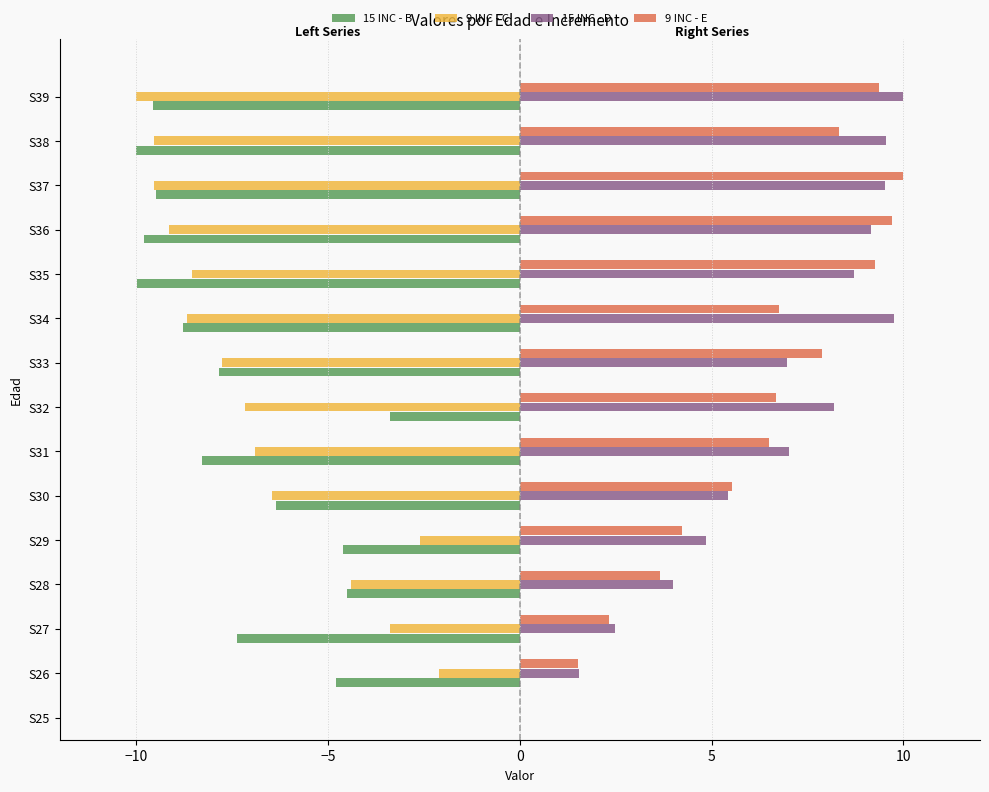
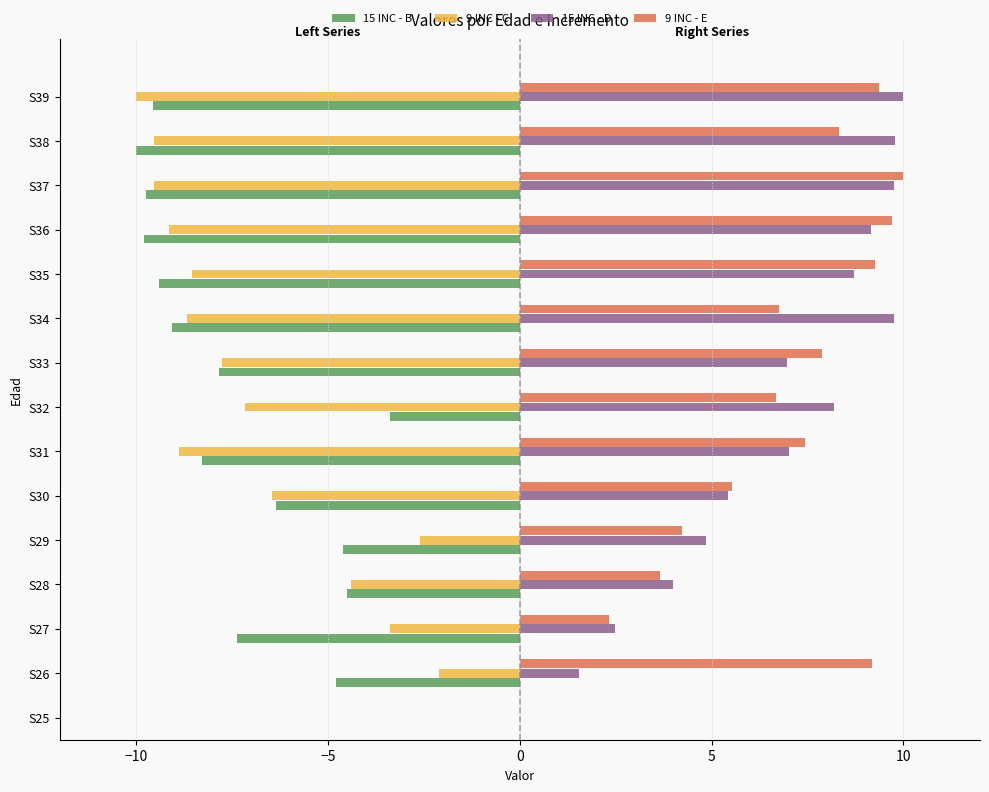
  {
    "15 INC - B": {
      "S39": -9.6,
      "S38": -10.0,
-     "S37": -9.5,
+     "S37": -9.8,
      "S36": -9.8,
-     "S35": -10.0,
-     "S34": -8.8,
+     "S35": -9.4,
+     "S34": -9.1,
      "S33": -7.9,
      "S32": -3.4,
      "S31": -8.3,
      "S30": -6.3,
      "S29": -4.6,
      "S28": -4.5,
      "S27": -7.4,
      "S26": -4.8,
      "S25": 0.0
    },
    "9 INC - C": {
      "S39": -10.0,
      "S38": -9.5,
      "S37": -9.6,
      "S36": -9.2,
      "S35": -8.5,
      "S34": -8.7,
      "S33": -7.8,
      "S32": -7.2,
-     "S31": -6.9,
+     "S31": -8.9,
      "S30": -6.5,
      "S29": -2.6,
      "S28": -4.4,
      "S27": -3.4,
      "S26": -2.1,
      "S25": 0.0
    },
    "15 INC - D": {
      "S39": 10.0,
-     "S38": 9.6,
-     "S37": 9.5,
+     "S38": 9.8,
+     "S37": 9.8,
      "S36": 9.2,
      "S35": 8.7,
      "S34": 9.7,
      "S33": 7.0,
      "S32": 8.2,
      "S31": 7.0,
      "S30": 5.4,
      "S29": 4.8,
      "S28": 4.0,
      "S27": 2.5,
      "S26": 1.6,
      "S25": 0.0
    },
    "9 INC - E": {
      "S39": 9.4,
      "S38": 8.3,
      "S37": 10.0,
      "S36": 9.7,
      "S35": 9.3,
      "S34": 6.8,
      "S33": 7.9,
      "S32": 6.7,
-     "S31": 6.5,
+     "S31": 7.4,
      "S30": 5.5,
      "S29": 4.2,
      "S28": 3.7,
      "S27": 2.3,
-     "S26": 1.5,
+     "S26": 9.2,
      "S25": 0.0
    }
  }
